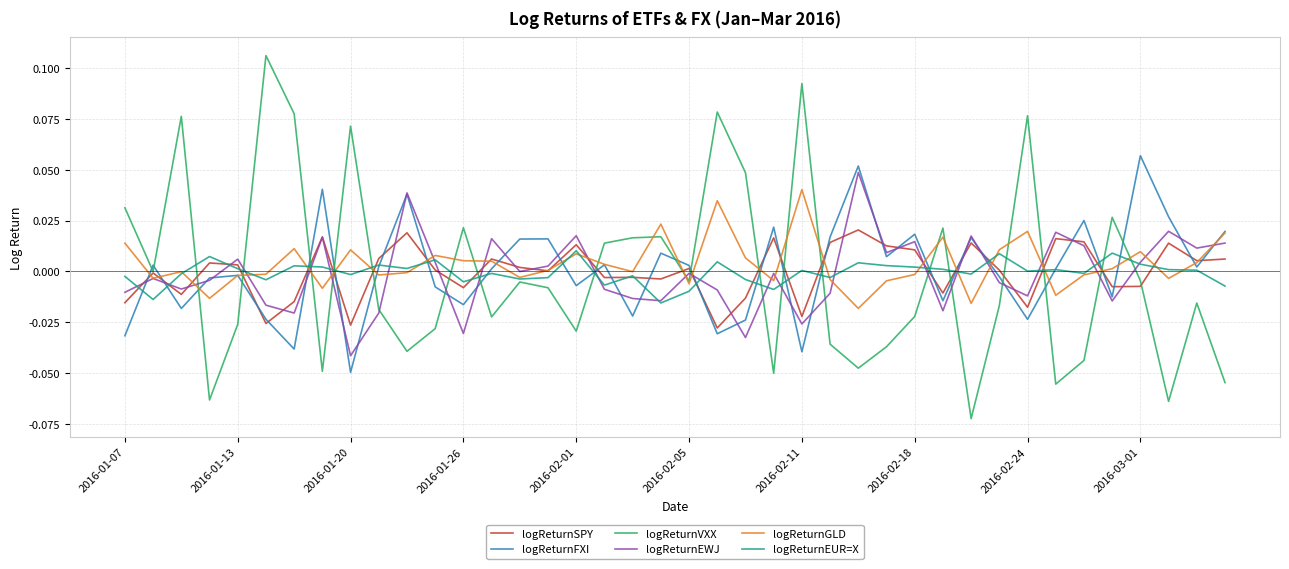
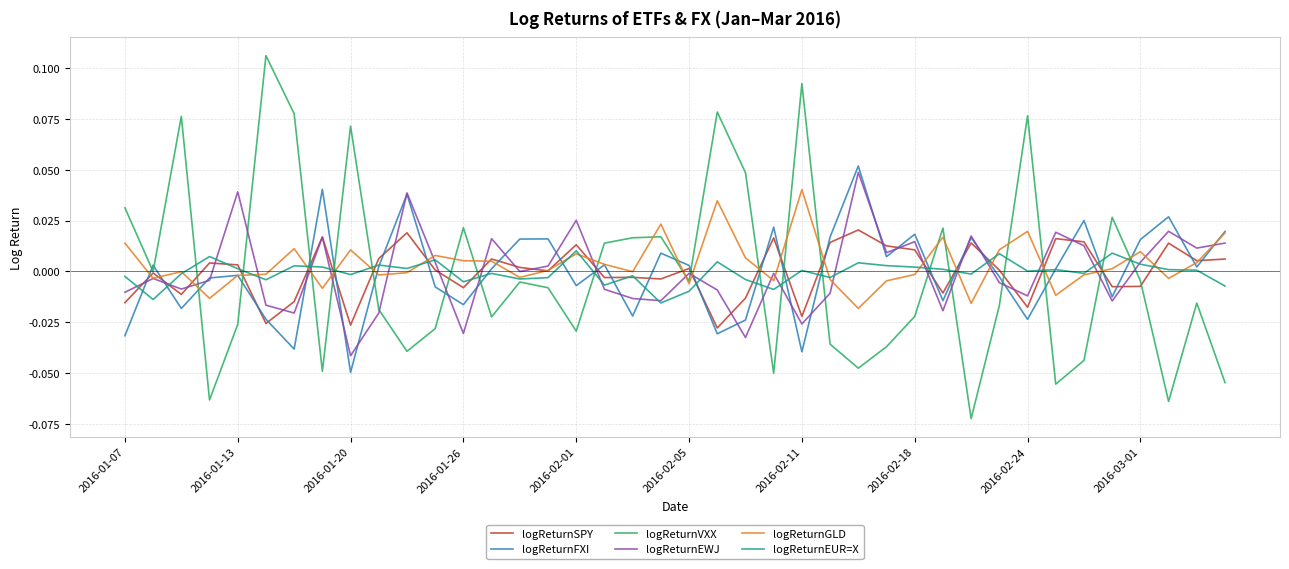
  {
    "logReturnSPY": {
      "2016-01-07": -0.015,
      "2016-01-13": 0.003,
      "2016-01-20": -0.026,
      "2016-01-26": -0.008,
      "2016-02-01": 0.013,
      "2016-02-05": 0.001,
      "2016-02-11": -0.022,
      "2016-02-18": 0.011,
      "2016-02-24": -0.018,
      "2016-03-01": -0.007
    },
    "logReturnFXI": {
      "2016-01-07": -0.032,
      "2016-01-20": -0.049,
      "2016-01-26": -0.016,
      "2016-02-01": -0.007,
      "2016-02-05": 0.003,
      "2016-02-11": -0.039,
      "2016-02-18": 0.018,
      "2016-02-24": -0.023,
-     "2016-03-01": 0.057
+     "2016-03-01": 0.016
    },
    "logReturnEWJ": {
      "2016-01-07": -0.010,
-     "2016-01-13": 0.006,
+     "2016-01-13": 0.039,
      "2016-01-20": -0.041,
      "2016-01-26": -0.030,
-     "2016-02-01": 0.018,
+     "2016-02-01": 0.025,
      "2016-02-05": -0.001,
      "2016-02-11": -0.026,
      "2016-02-18": 0.015,
      "2016-02-24": -0.012
    },
    "logReturnGLD": {
      "2016-01-07": 0.014,
      "2016-01-20": 0.011,
      "2016-01-26": 0.005,
      "2016-02-01": 0.009,
      "2016-02-05": -0.006,
      "2016-02-11": 0.040,
      "2016-02-18": -0.001,
      "2016-02-24": 0.020,
      "2016-03-01": 0.010
    }
  }
